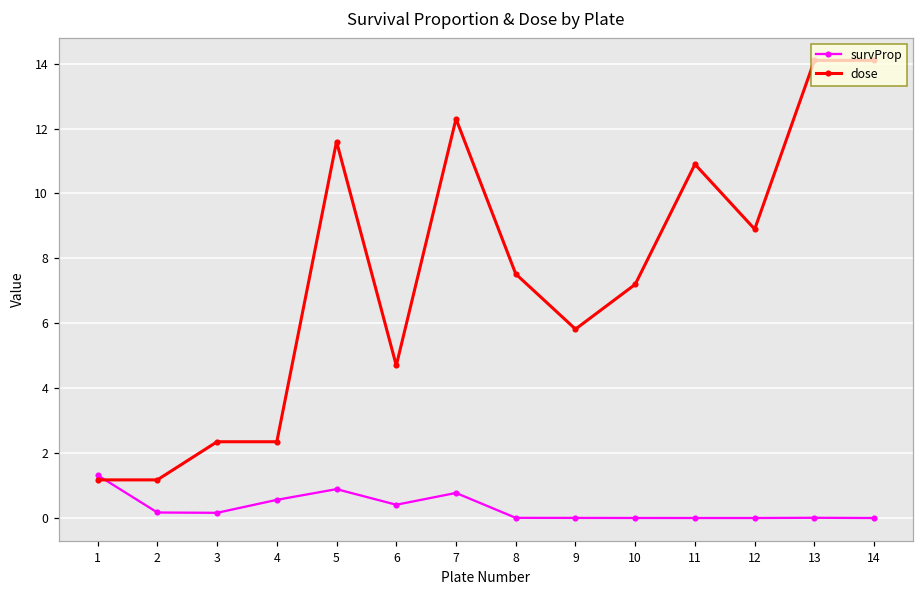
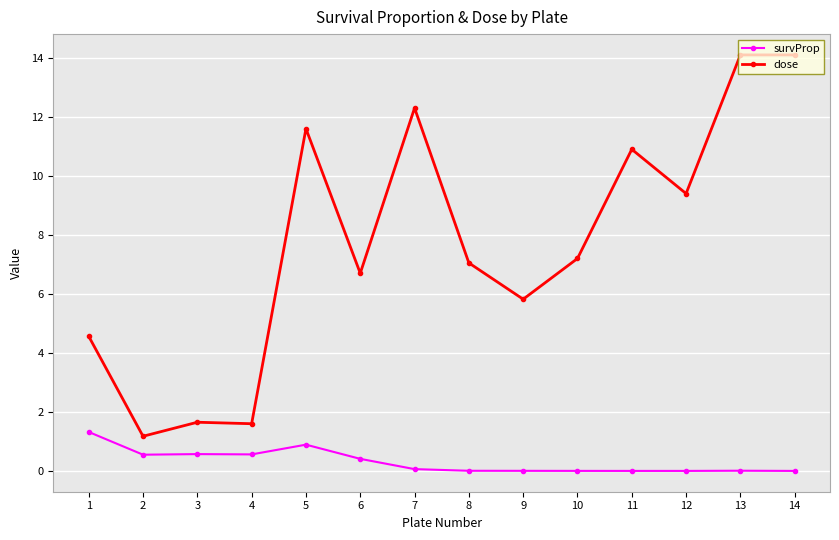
  {
    "survProp": {
      "1": 1.3,
-     "2": 0.2,
-     "3": 0.2,
+     "2": 0.6,
+     "3": 0.6,
      "4": 0.6,
      "5": 0.9,
      "6": 0.4,
-     "7": 0.8,
+     "7": 0.1,
      "8": 0.0,
      "9": 0.0,
      "10": 0.0,
      "11": 0.0,
      "12": 0.0,
      "13": 0.0,
      "14": 0.0
    },
    "dose": {
-     "1": 1.2,
+     "1": 4.6,
      "2": 1.2,
-     "3": 2.4,
-     "4": 2.4,
+     "3": 1.7,
+     "4": 1.6,
      "5": 11.6,
-     "6": 4.7,
+     "6": 6.7,
      "7": 12.3,
-     "8": 7.5,
+     "8": 7.1,
      "9": 5.8,
      "10": 7.2,
      "11": 10.9,
-     "12": 8.9
+     "12": 9.4
    }
  }
